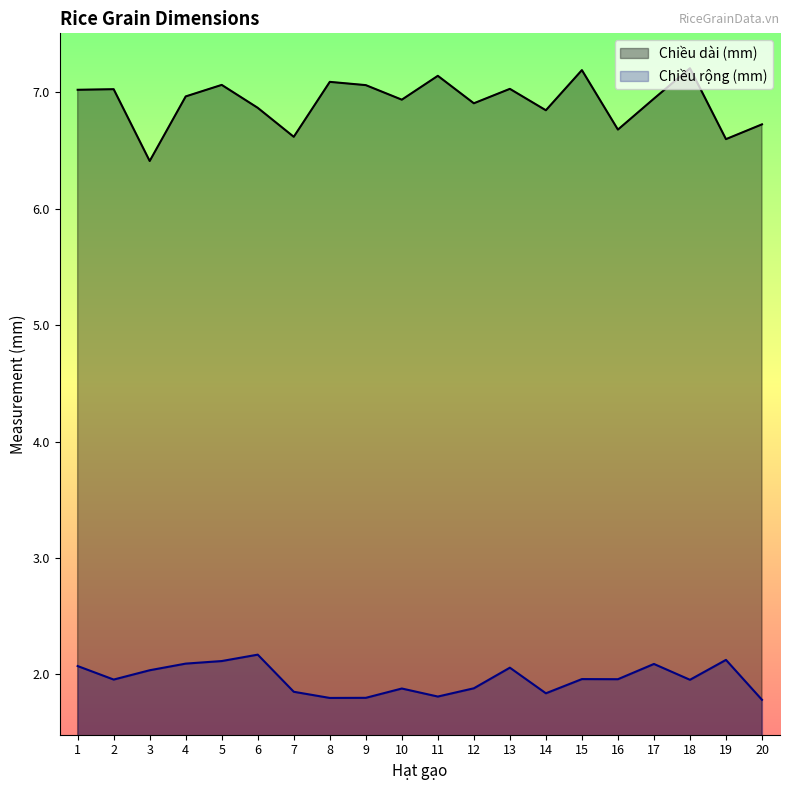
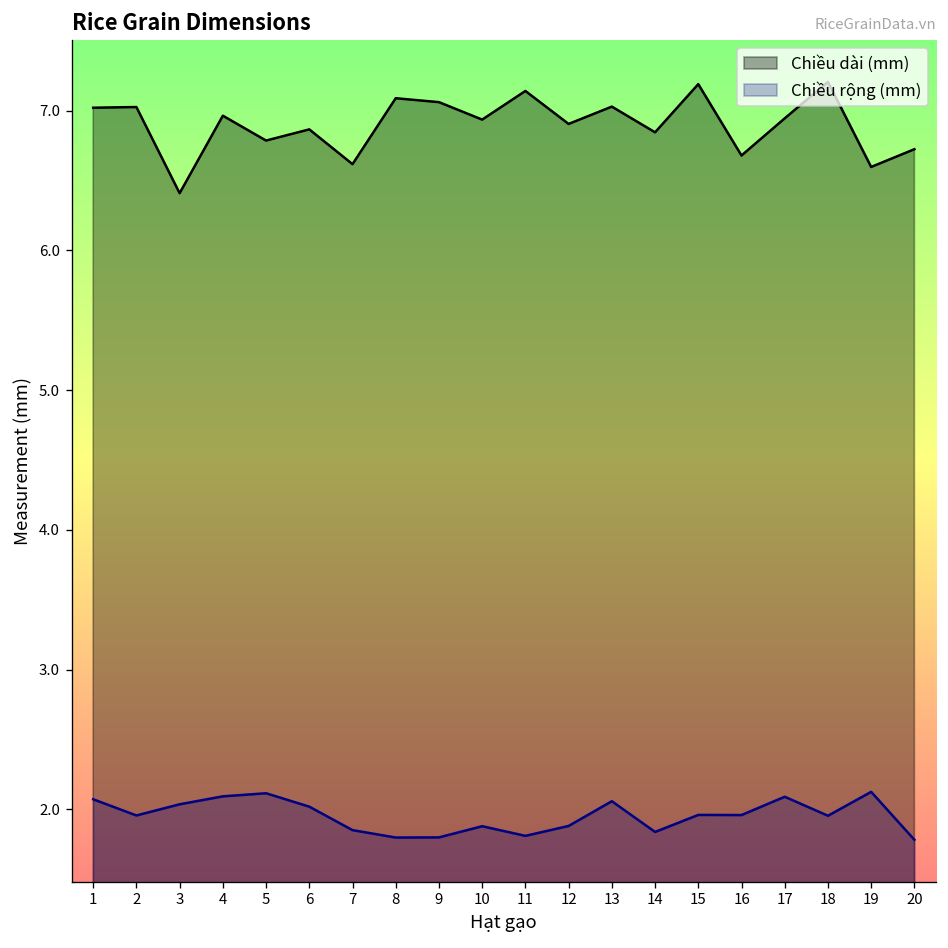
  {
    "Chiều dài (mm)": {
      "1": 7.02,
      "2": 7.03,
      "3": 6.41,
      "4": 6.97,
-     "5": 7.06,
+     "5": 6.79,
      "6": 6.87,
      "7": 6.62,
      "8": 7.09,
      "9": 7.06,
      "10": 6.94,
      "11": 7.14,
      "12": 6.91,
      "13": 7.03,
      "14": 6.85,
      "15": 7.19,
      "16": 6.68,
      "17": 6.95,
      "19": 6.60,
      "20": 6.73
    },
    "Chiều rộng (mm)": {
      "1": 2.07,
      "2": 1.96,
      "3": 2.04,
      "4": 2.09,
      "5": 2.11,
-     "6": 2.17,
+     "6": 2.02,
      "7": 1.85,
      "8": 1.80,
      "9": 1.80,
      "10": 1.88,
      "11": 1.81,
      "12": 1.88,
      "13": 2.06,
      "14": 1.84,
      "15": 1.96,
      "16": 1.96,
      "17": 2.09,
      "18": 1.95,
      "19": 2.12,
      "20": 1.78
    }
  }
